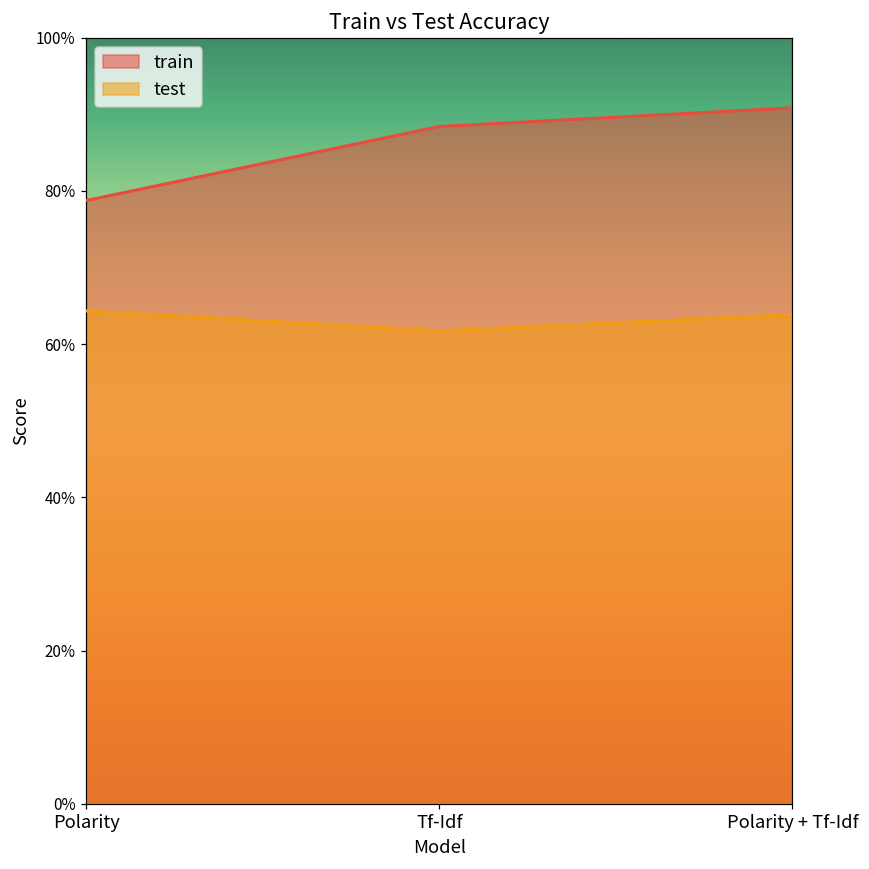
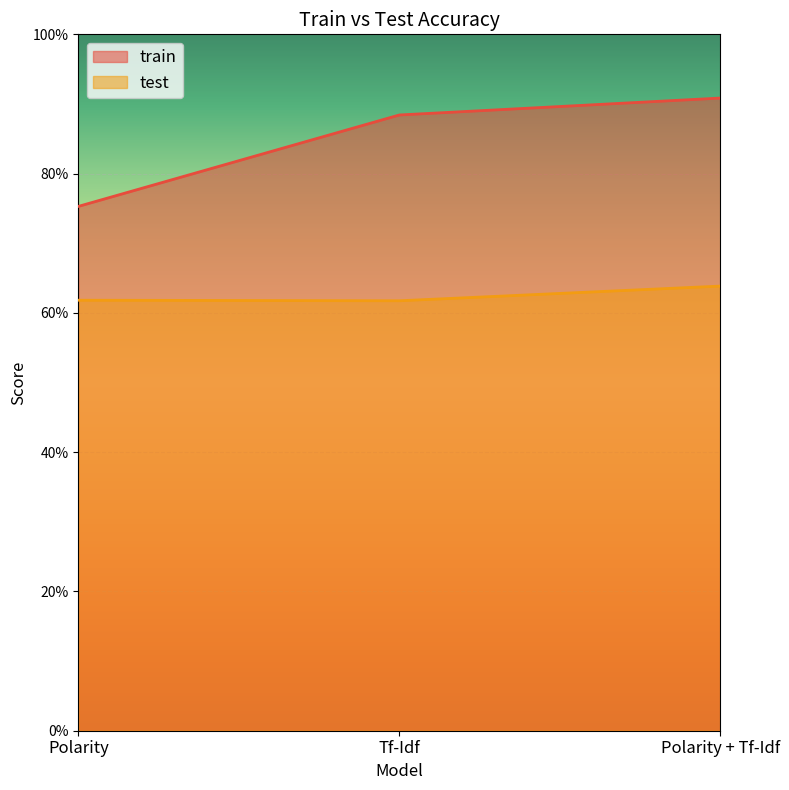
  {
    "train": {
-     "Polarity": "79%",
+     "Polarity": "75%",
      "Tf-Idf": "88%",
      "Polarity + Tf-Idf": "91%"
    },
    "test": {
-     "Polarity": "64%",
+     "Polarity": "62%",
      "Tf-Idf": "62%",
      "Polarity + Tf-Idf": "64%"
    }
  }
